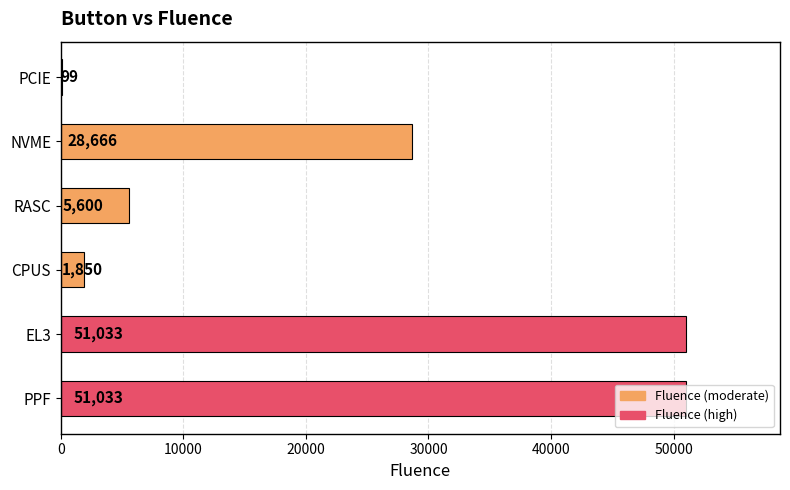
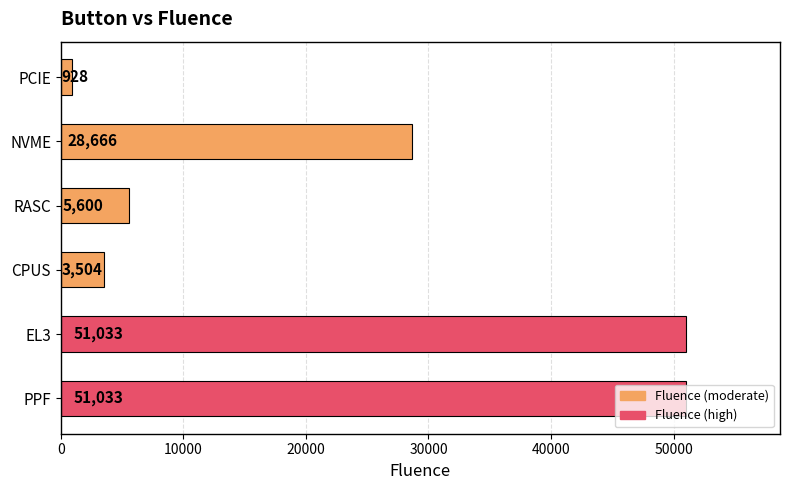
  {
-   "PCIE": "99",
+   "PCIE": "928",
    "NVME": "28,666",
    "RASC": "5,600",
-   "CPUS": "1,850",
+   "CPUS": "3,504",
    "EL3": "51,033"
  }
